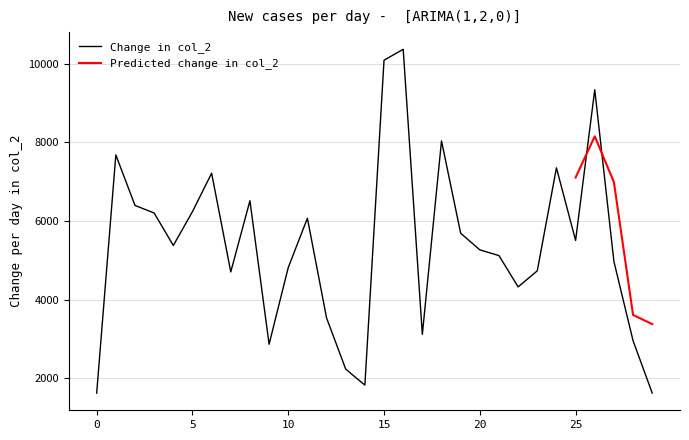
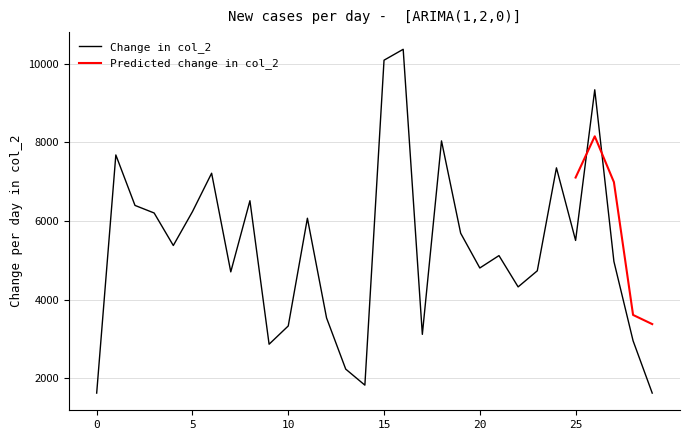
  {
    "Change in col_2": {
      "0": 1600,
      "5": 6200,
-     "10": 4800,
+     "10": 3300,
      "15": 10100,
-     "20": 5300,
+     "20": 4800,
      "25": 5500
    },
    "Predicted change in col_2": {
      "25": 7100
    }
  }
